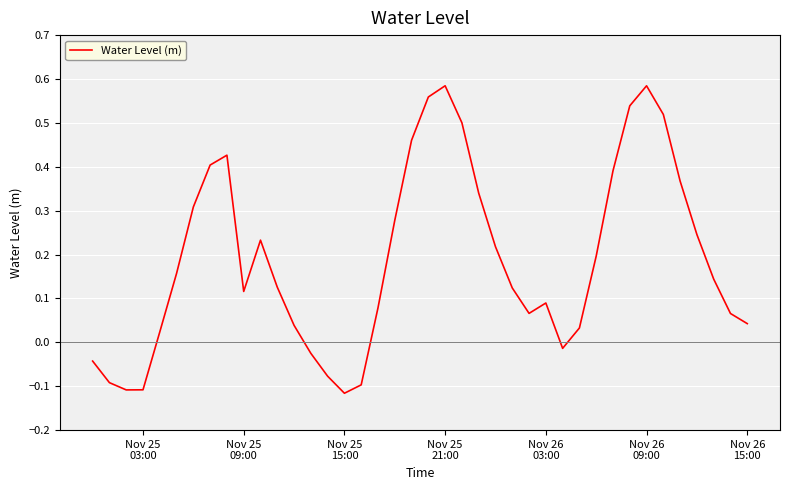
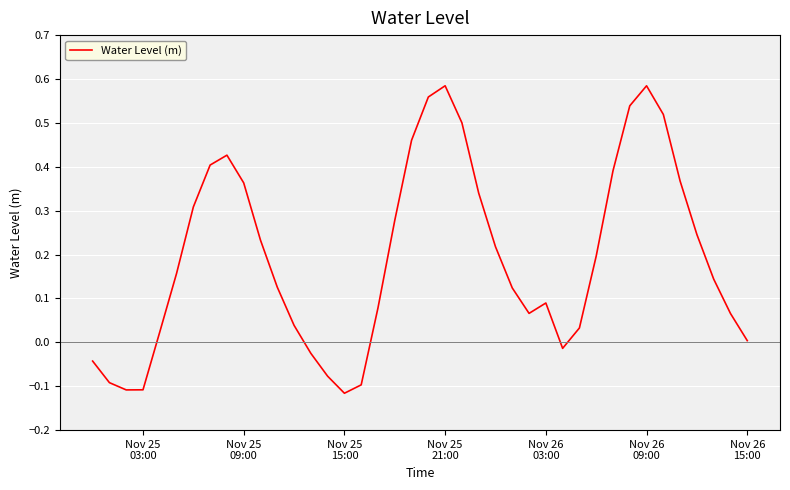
  {
    "Nov 25 03:00": -0.11,
-   "Nov 25 09:00": 0.12,
+   "Nov 25 09:00": 0.36,
    "Nov 25 15:00": -0.12,
    "Nov 25 21:00": 0.58,
    "Nov 26 03:00": 0.09,
    "Nov 26 09:00": 0.58,
-   "Nov 26 15:00": 0.04
+   "Nov 26 15:00": 0.00
  }
